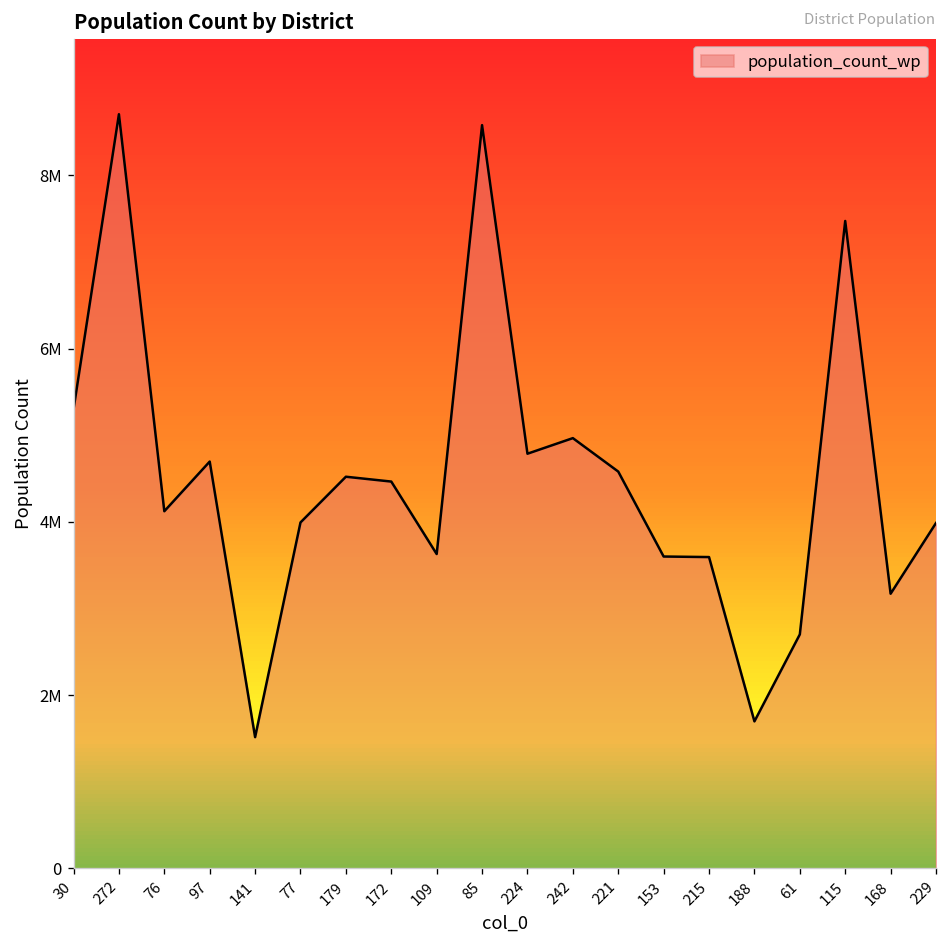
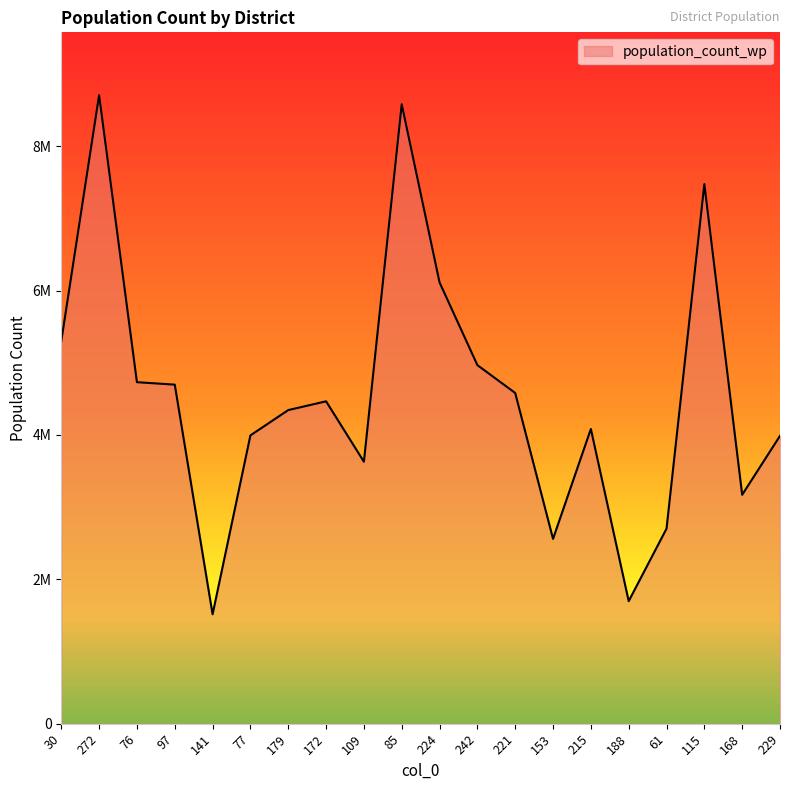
  {
    "population_count_wp": {
      "272": 8700000,
-     "76": 4100000,
+     "76": 4700000,
      "97": 4700000,
      "141": 1500000,
      "77": 4000000,
-     "179": 4500000,
+     "179": 4300000,
      "172": 4500000,
      "109": 3600000,
      "85": 8600000,
-     "224": 4800000,
+     "224": 6100000,
      "242": 5000000,
      "221": 4600000,
-     "153": 3600000,
-     "215": 3600000,
+     "153": 2600000,
+     "215": 4100000,
      "188": 1700000,
      "61": 2700000,
      "115": 7500000,
      "168": 3200000
    }
  }
